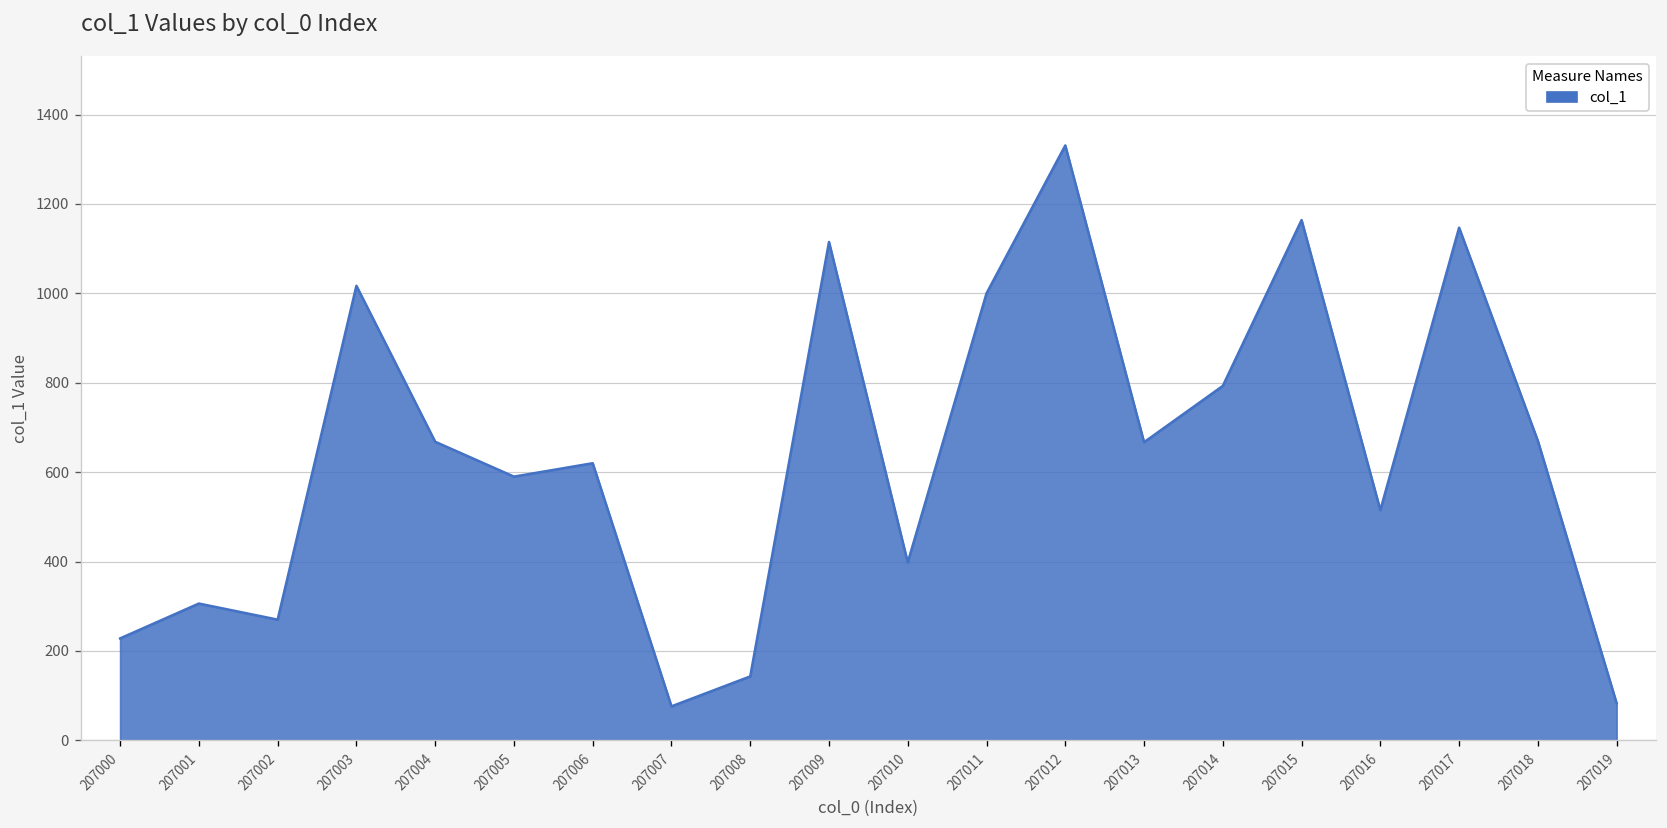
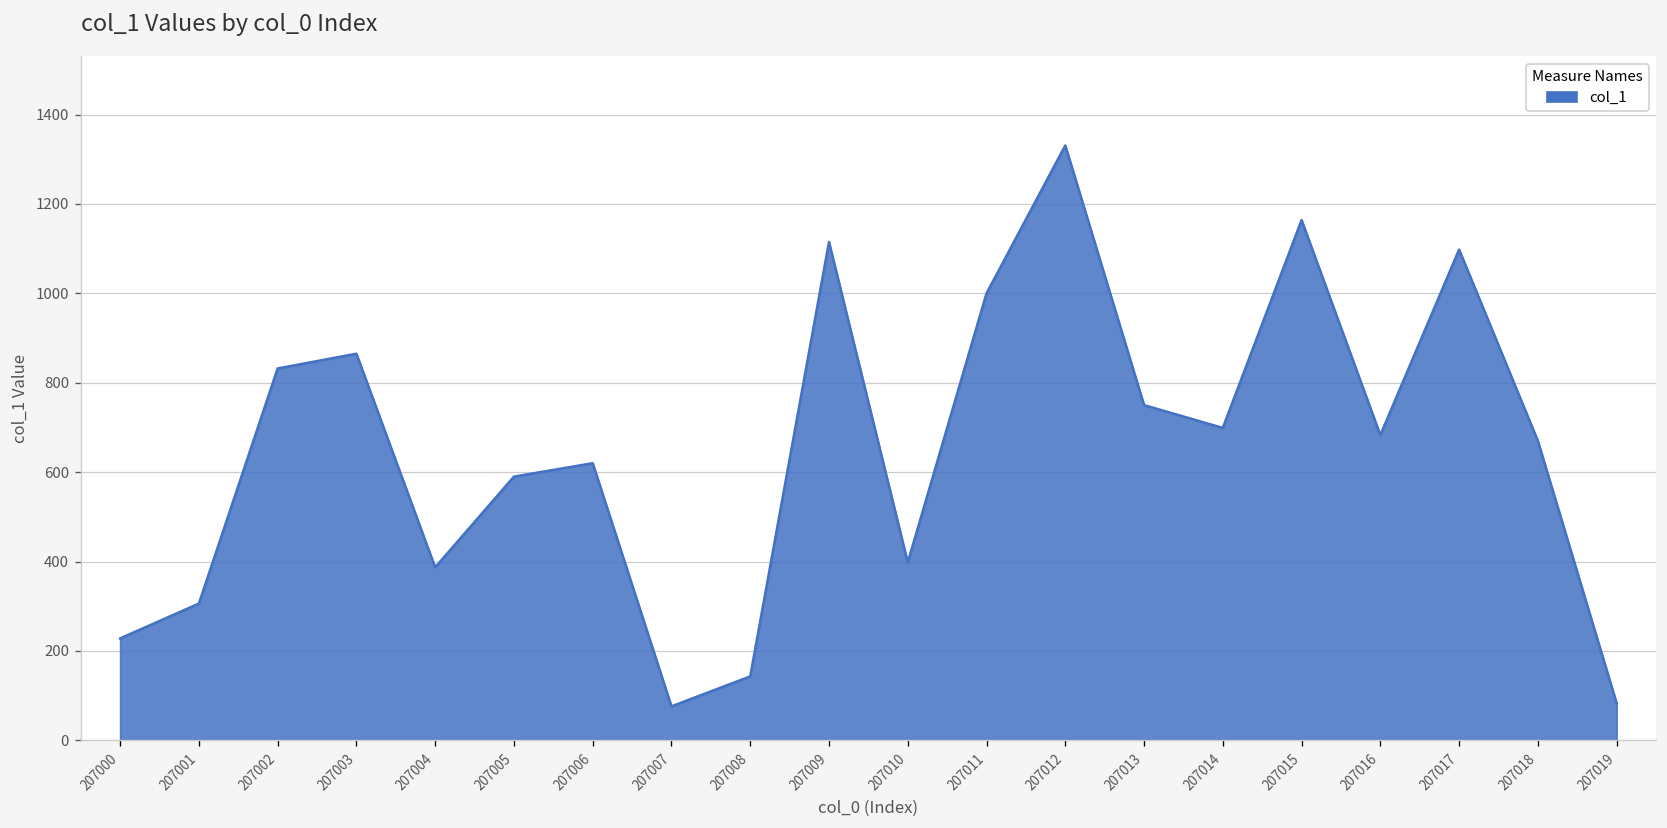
  {
    "207000": 230,
    "207001": 310,
-   "207002": 270,
-   "207003": 1020,
-   "207004": 670,
+   "207002": 830,
+   "207003": 870,
+   "207004": 390,
    "207005": 590,
    "207006": 620,
    "207007": 80,
    "207008": 140,
    "207009": 1120,
    "207010": 400,
    "207011": 1000,
    "207012": 1330,
-   "207013": 670,
-   "207014": 790,
+   "207013": 750,
+   "207014": 700,
    "207015": 1160,
-   "207016": 520,
-   "207017": 1150,
+   "207016": 680,
+   "207017": 1100,
    "207018": 670,
    "207019": 80
  }
